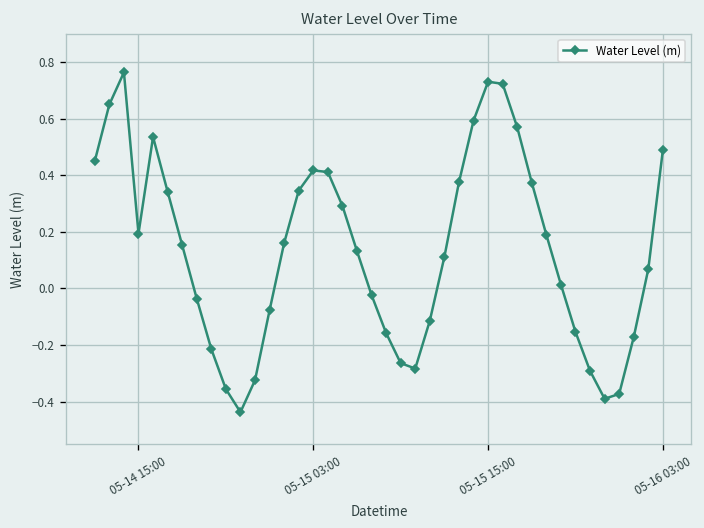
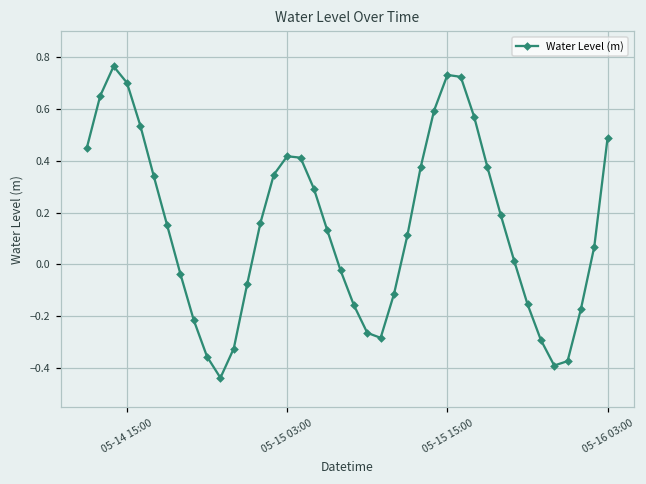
  {
-   "05-14 15:00": 0.19,
+   "05-14 15:00": 0.70,
    "05-15 03:00": 0.42,
    "05-15 15:00": 0.73,
    "05-16 03:00": 0.49
  }
